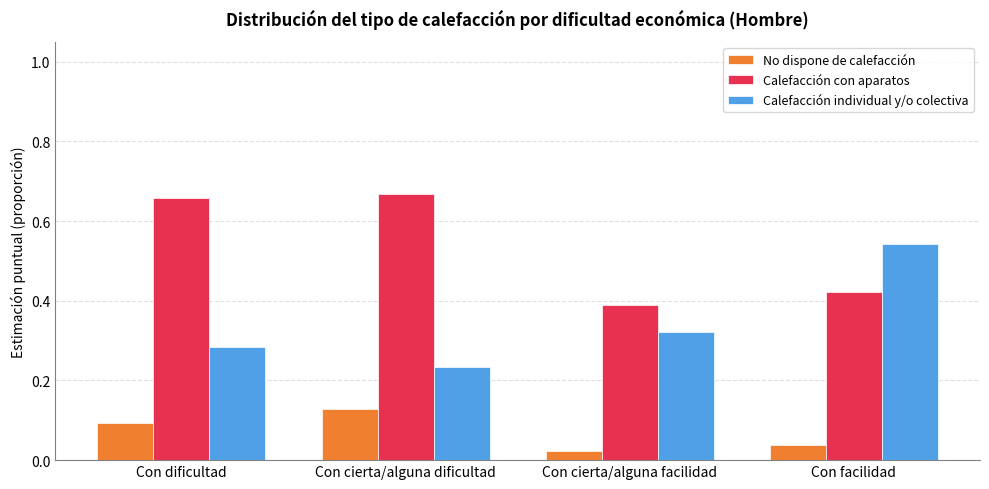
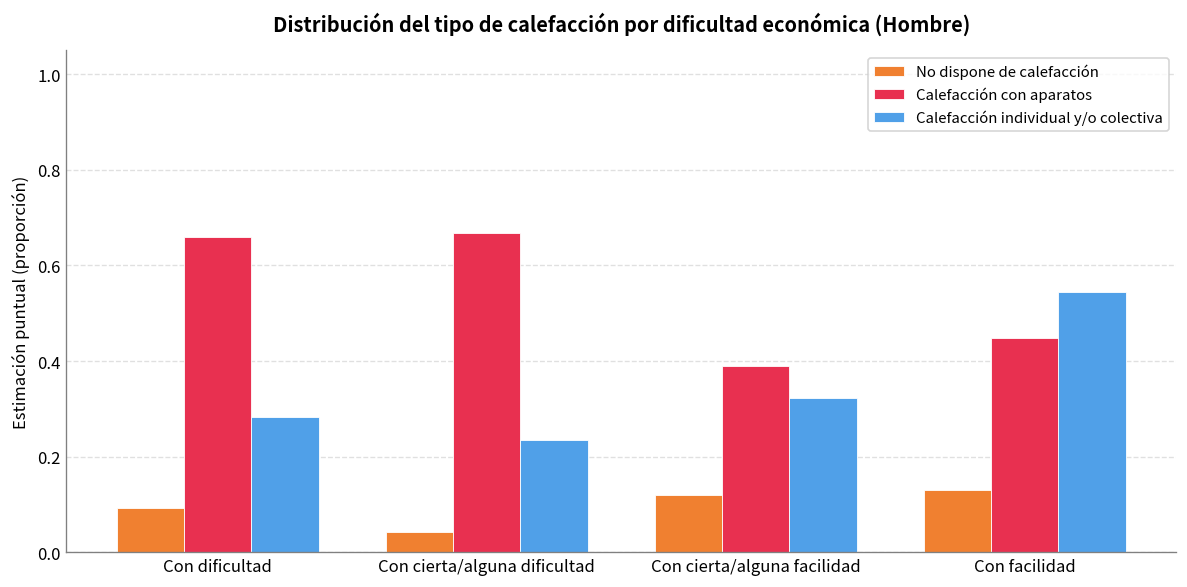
  {
    "No dispone de calefacción": {
      "Con dificultad": 0.09,
-     "Con cierta/alguna dificultad": 0.13,
-     "Con cierta/alguna facilidad": 0.02,
-     "Con facilidad": 0.04
+     "Con cierta/alguna dificultad": 0.04,
+     "Con cierta/alguna facilidad": 0.12,
+     "Con facilidad": 0.13
    },
    "Calefacción con aparatos": {
      "Con dificultad": 0.66,
      "Con cierta/alguna dificultad": 0.67,
      "Con cierta/alguna facilidad": 0.39,
-     "Con facilidad": 0.42
+     "Con facilidad": 0.45
    },
    "Calefacción individual y/o colectiva": {
      "Con dificultad": 0.28,
      "Con cierta/alguna dificultad": 0.23,
      "Con cierta/alguna facilidad": 0.32,
      "Con facilidad": 0.54
    }
  }
